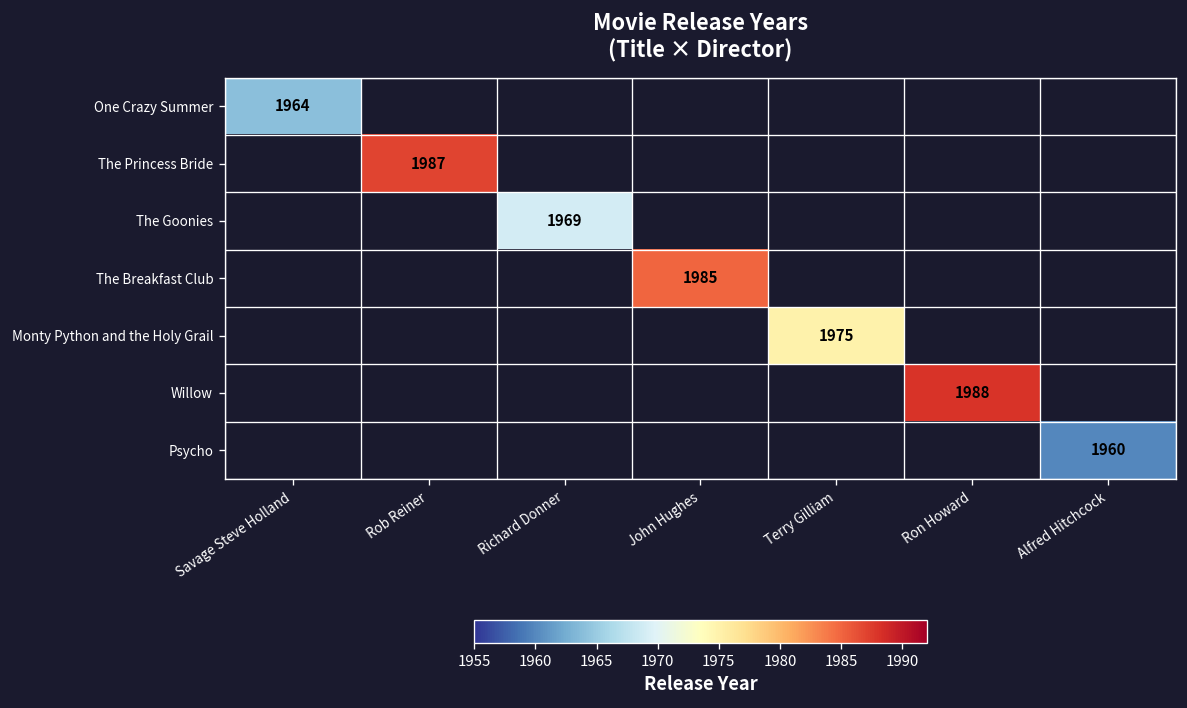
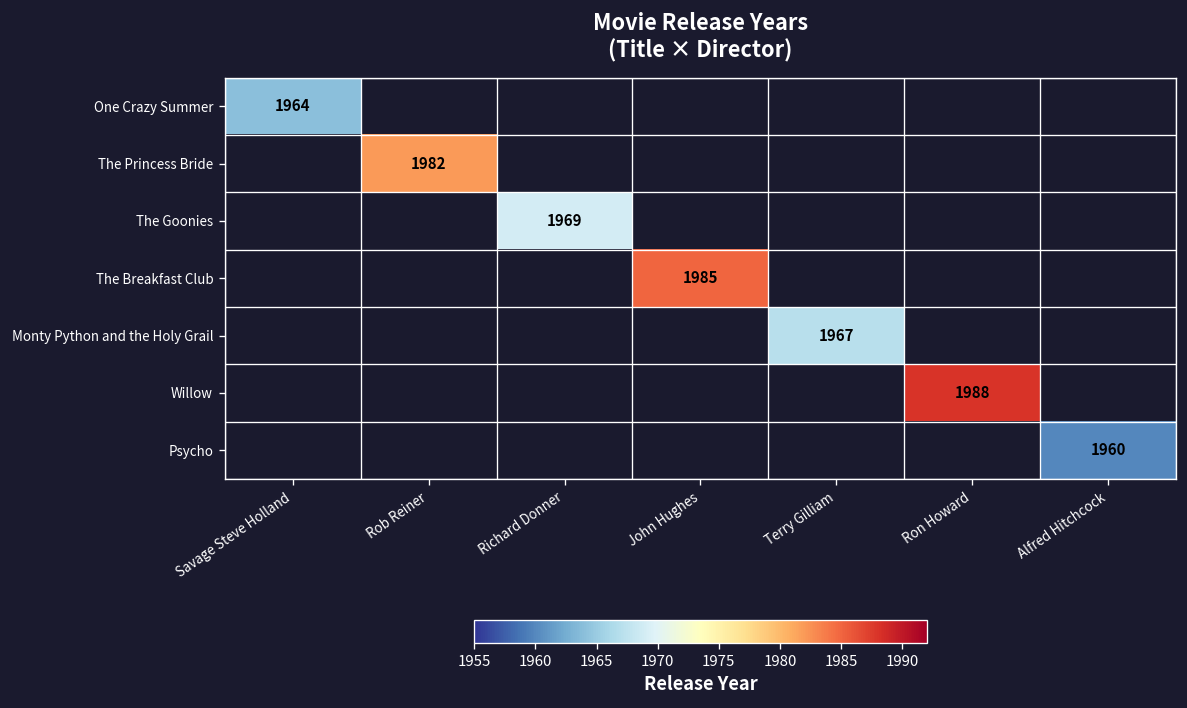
  {
    "One Crazy Summer": {
      "Savage Steve Holland": 1964
    },
    "The Princess Bride": {
-     "Rob Reiner": 1987
+     "Rob Reiner": 1982
    },
    "The Goonies": {
      "Richard Donner": 1969
    },
    "The Breakfast Club": {
      "John Hughes": 1985
    },
    "Monty Python and the Holy Grail": {
-     "Terry Gilliam": 1975
+     "Terry Gilliam": 1967
    },
    "Willow": {
      "Ron Howard": 1988
    },
    "Psycho": {
      "Alfred Hitchcock": 1960
    }
  }
